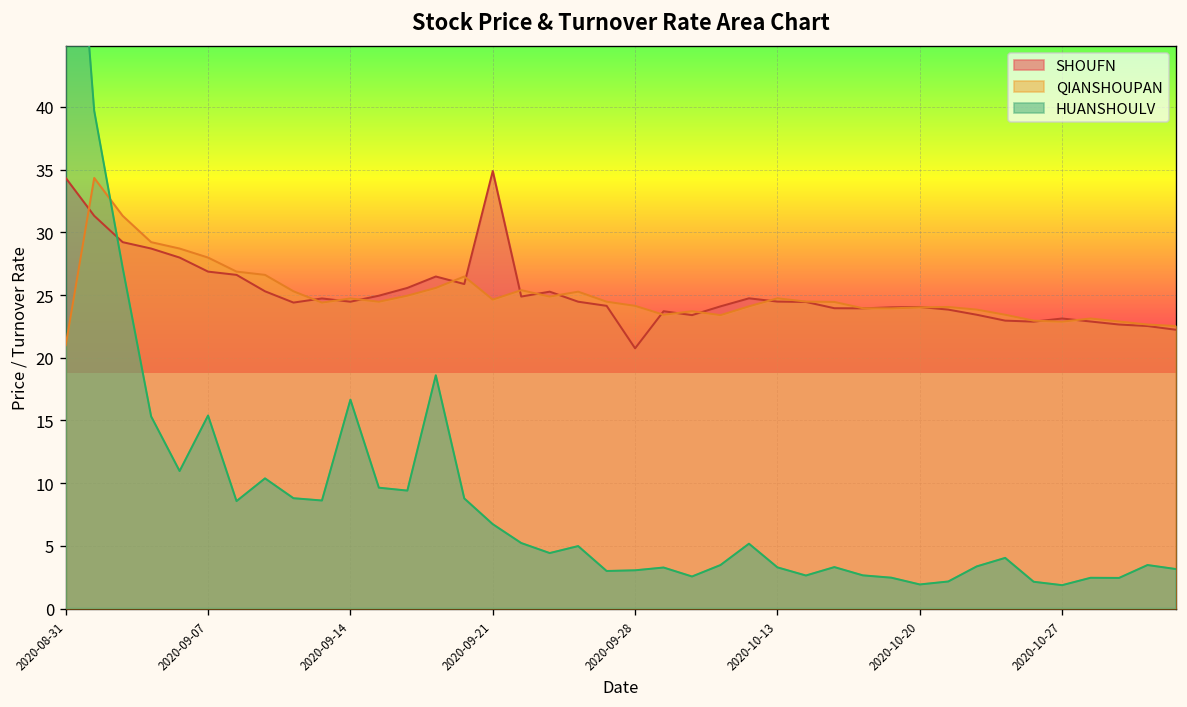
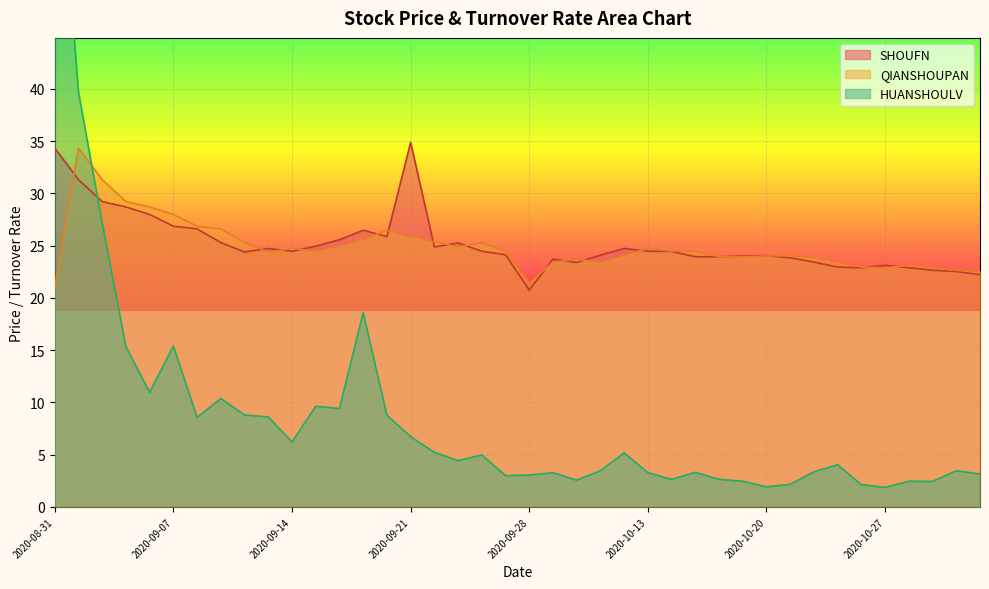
  {
    "SHOUFN": {
      "2020-08-31": 34.3,
      "2020-09-07": 26.9,
      "2020-09-14": 24.5,
      "2020-09-21": 34.9,
      "2020-09-28": 20.8,
      "2020-10-13": 24.5,
      "2020-10-27": 23.1
    },
    "QIANSHOUPAN": {
      "2020-08-31": 21.0,
      "2020-09-07": 28.0,
      "2020-09-14": 24.7,
-     "2020-09-21": 24.6,
-     "2020-09-28": 24.1,
+     "2020-09-21": 25.9,
+     "2020-09-28": 21.4,
      "2020-10-13": 24.7,
      "2020-10-27": 22.9
    },
    "HUANSHOULV": {
      "2020-09-07": 15.4,
-     "2020-09-14": 16.7,
+     "2020-09-14": 6.2,
      "2020-09-21": 6.7,
      "2020-09-28": 3.0,
      "2020-10-13": 3.3,
      "2020-10-20": 1.9,
      "2020-10-27": 1.9
    }
  }
